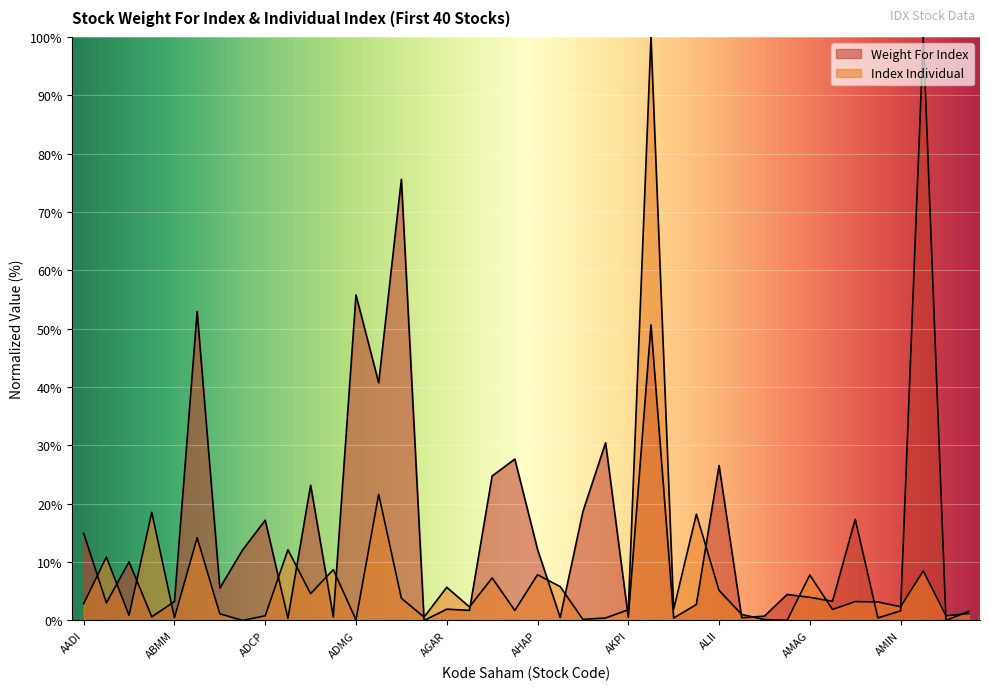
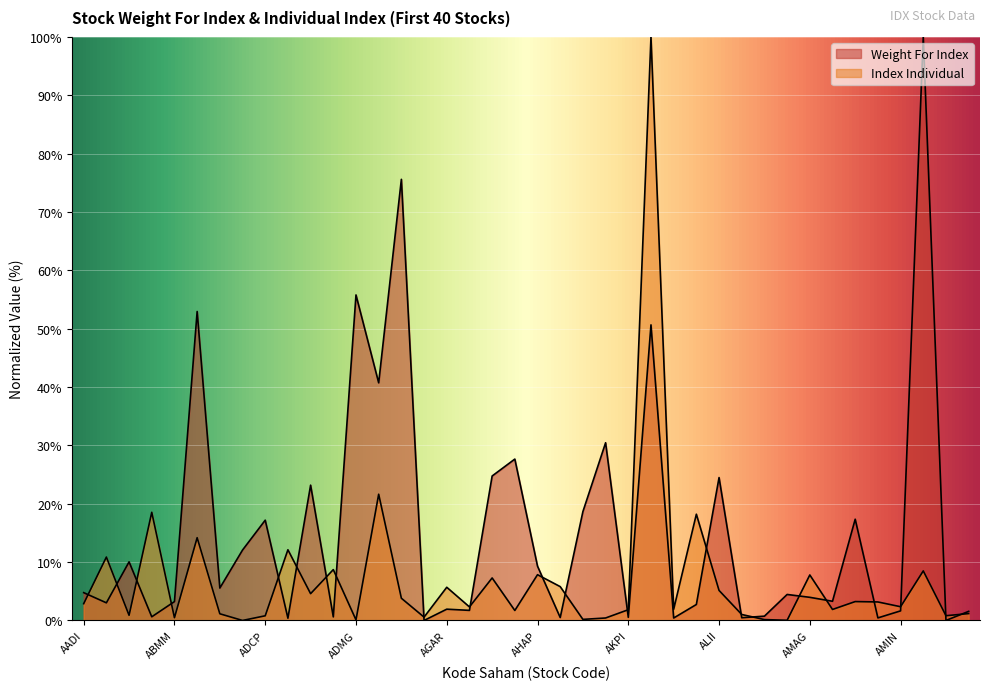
  {
    "Weight For Index": {
-     "AADI": "15%",
+     "AADI": "5%",
      "ABMM": "3%",
      "ADCP": "17%",
      "ADMG": "56%",
      "AGAR": "2%",
-     "AHAP": "12%",
+     "AHAP": "9%",
      "AKPI": "1%",
-     "ALII": "27%",
+     "ALII": "24%",
      "AMAG": "4%",
      "AMIN": "2%"
    },
    "Index Individual": {
      "AADI": "3%",
      "ABMM": "0%",
      "ADCP": "1%",
      "ADMG": "0%",
      "AGAR": "6%",
      "AHAP": "8%",
      "AKPI": "2%",
      "ALII": "5%",
      "AMAG": "8%",
      "AMIN": "2%"
    }
  }
